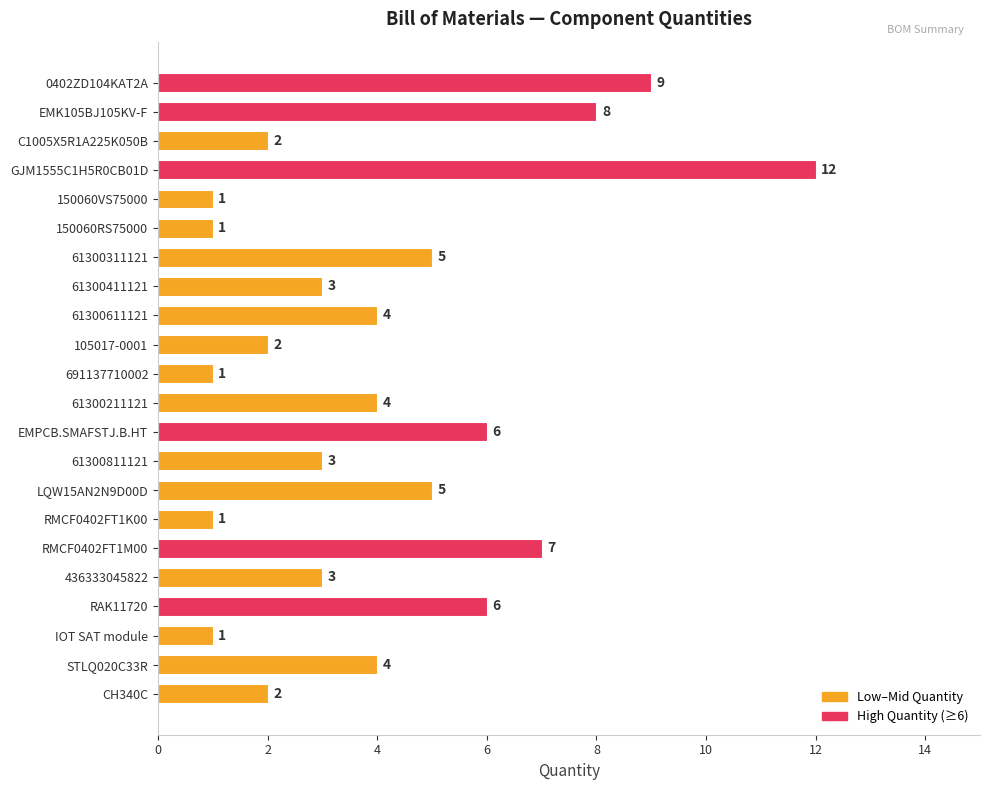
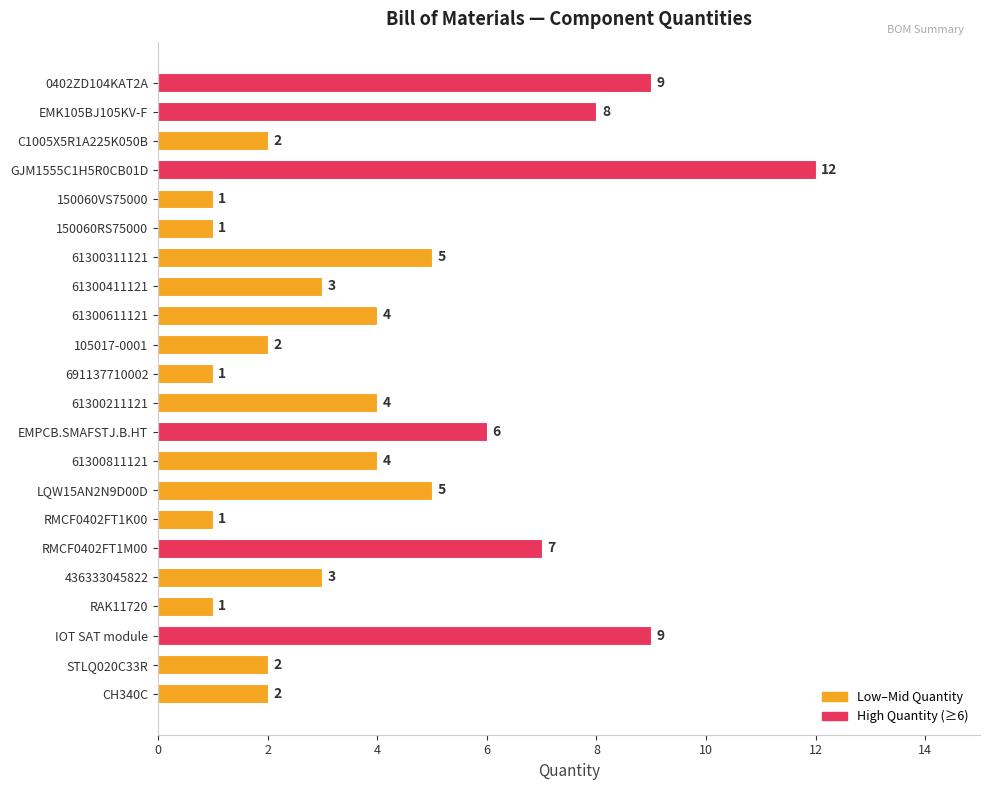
  {
    "0402ZD104KAT2A": 9,
    "EMK105BJ105KV-F": 8,
    "C1005X5R1A225K050B": 2,
    "GJM1555C1H5R0CB01D": 12,
    "150060VS75000": 1,
    "150060RS75000": 1,
    "61300311121": 5,
    "61300411121": 3,
    "61300611121": 4,
    "105017-0001": 2,
    "691137710002": 1,
    "61300211121": 4,
    "EMPCB.SMAFSTJ.B.HT": 6,
-   "61300811121": 3,
+   "61300811121": 4,
    "LQW15AN2N9D00D": 5,
    "RMCF0402FT1K00": 1,
    "RMCF0402FT1M00": 7,
    "436333045822": 3,
-   "RAK11720": 6,
-   "IOT SAT module": 1,
-   "STLQ020C33R": 4,
+   "RAK11720": 1,
+   "IOT SAT module": 9,
+   "STLQ020C33R": 2,
    "CH340C": 2
  }
